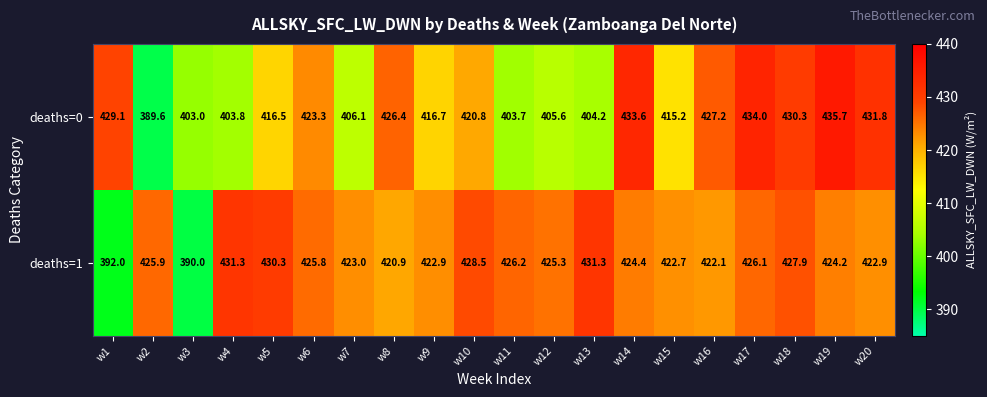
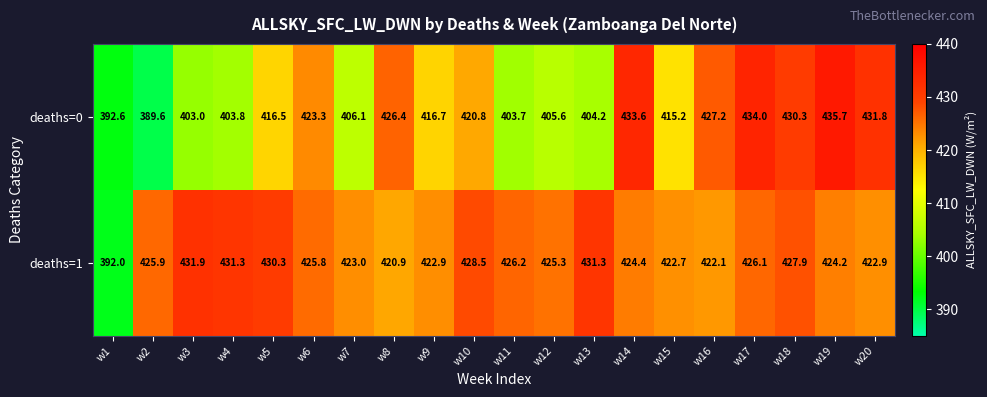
  {
    "deaths=0": {
-     "w1": 429.1,
+     "w1": 392.6,
      "w2": 389.6,
      "w3": 403.0,
      "w4": 403.8,
      "w5": 416.5,
      "w6": 423.3,
      "w7": 406.1,
      "w8": 426.4,
      "w9": 416.7,
      "w10": 420.8,
      "w11": 403.7,
      "w12": 405.6,
      "w13": 404.2,
      "w14": 433.6,
      "w15": 415.2,
      "w16": 427.2,
      "w17": 434.0,
      "w18": 430.3,
      "w19": 435.7,
      "w20": 431.8
    },
    "deaths=1": {
      "w1": 392.0,
      "w2": 425.9,
-     "w3": 390.0,
+     "w3": 431.9,
      "w4": 431.3,
      "w5": 430.3,
      "w6": 425.8,
      "w7": 423.0,
      "w8": 420.9,
      "w9": 422.9,
      "w10": 428.5,
      "w11": 426.2,
      "w12": 425.3,
      "w13": 431.3,
      "w14": 424.4,
      "w15": 422.7,
      "w16": 422.1,
      "w17": 426.1,
      "w18": 427.9,
      "w19": 424.2,
      "w20": 422.9
    }
  }
